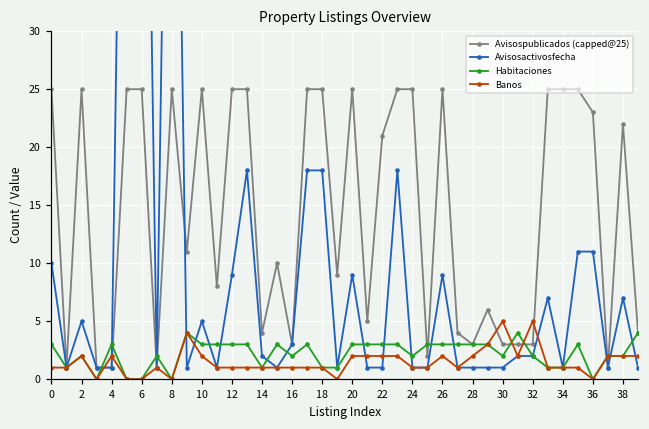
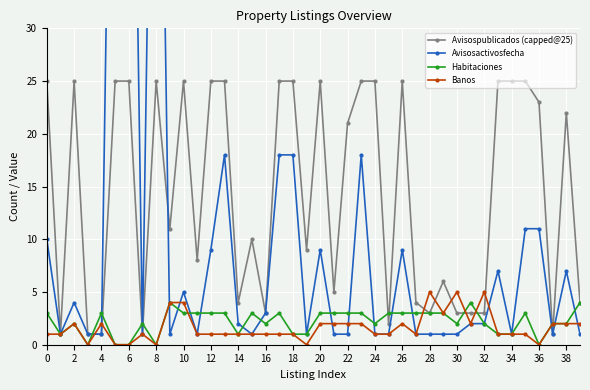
  {
    "Avisospublicados (capped@25)": {
      "0": 25,
      "2": 25,
      "6": 25,
      "8": 25,
      "10": 25,
      "12": 25,
      "14": 4,
      "18": 25,
      "20": 25,
      "22": 21,
      "24": 25,
      "26": 25,
      "30": 3,
      "32": 3,
      "36": 23,
      "38": 22
    },
    "Avisosactivosfecha": {
      "0": 10,
-     "2": 5,
+     "2": 4,
      "10": 5,
      "12": 9,
      "14": 2,
      "18": 18,
      "20": 9,
      "22": 1,
      "26": 9,
      "28": 1,
      "30": 1,
      "36": 11,
      "38": 7
    },
    "Habitaciones": {
      "0": 3,
      "4": 3,
      "10": 3,
      "12": 3,
      "16": 2,
      "20": 3,
      "22": 3,
      "24": 2,
      "26": 3,
      "30": 2
    },
    "Banos": {
      "0": 1,
      "4": 2,
-     "10": 2,
+     "10": 4,
      "12": 1,
      "16": 1,
      "20": 2,
      "22": 2,
      "26": 2,
-     "28": 2,
+     "28": 5,
      "30": 5,
      "32": 5
    }
  }
